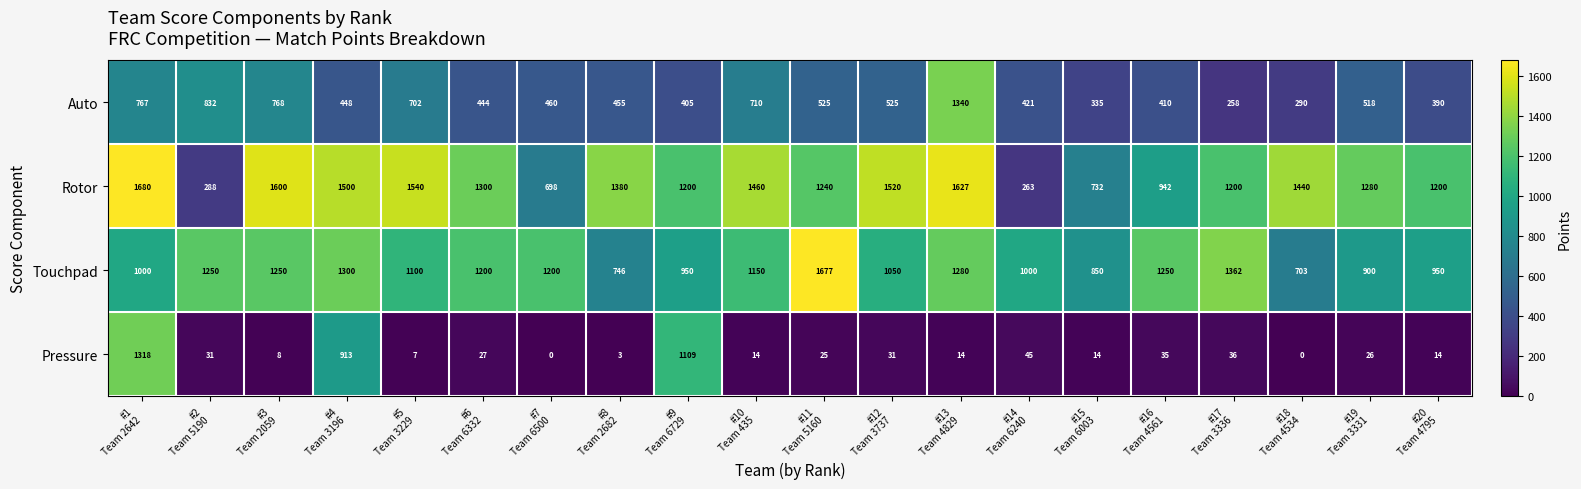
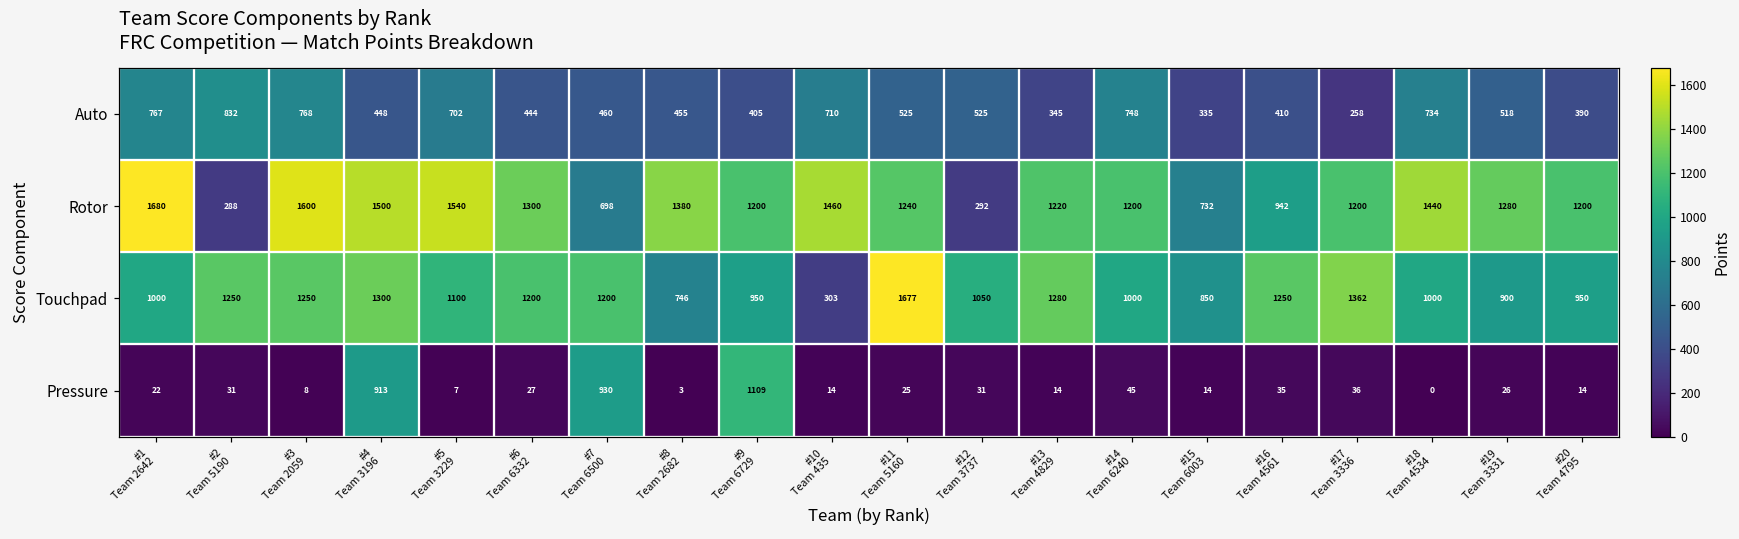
  {
    "Auto": {
      "#1 Team 2642": 767,
      "#2 Team 5190": 832,
      "#3 Team 2059": 768,
      "#4 Team 3196": 448,
      "#5 Team 3229": 702,
      "#6 Team 6332": 444,
      "#7 Team 6500": 460,
      "#8 Team 2682": 455,
      "#9 Team 6729": 405,
      "#10 Team 435": 710,
      "#11 Team 5160": 525,
      "#12 Team 3737": 525,
-     "#13 Team 4829": 1340,
-     "#14 Team 6240": 421,
+     "#13 Team 4829": 345,
+     "#14 Team 6240": 748,
      "#15 Team 6003": 335,
      "#16 Team 4561": 410,
      "#17 Team 3336": 258,
-     "#18 Team 4534": 290,
+     "#18 Team 4534": 734,
      "#19 Team 3331": 518,
      "#20 Team 4795": 390
    },
    "Rotor": {
      "#1 Team 2642": 1680,
      "#2 Team 5190": 288,
      "#3 Team 2059": 1600,
      "#4 Team 3196": 1500,
      "#5 Team 3229": 1540,
      "#6 Team 6332": 1300,
      "#7 Team 6500": 698,
      "#8 Team 2682": 1380,
      "#9 Team 6729": 1200,
      "#10 Team 435": 1460,
      "#11 Team 5160": 1240,
-     "#12 Team 3737": 1520,
-     "#13 Team 4829": 1627,
-     "#14 Team 6240": 263,
+     "#12 Team 3737": 292,
+     "#13 Team 4829": 1220,
+     "#14 Team 6240": 1200,
      "#15 Team 6003": 732,
      "#16 Team 4561": 942,
      "#17 Team 3336": 1200,
      "#18 Team 4534": 1440,
      "#19 Team 3331": 1280,
      "#20 Team 4795": 1200
    },
    "Touchpad": {
      "#1 Team 2642": 1000,
      "#2 Team 5190": 1250,
      "#3 Team 2059": 1250,
      "#4 Team 3196": 1300,
      "#5 Team 3229": 1100,
      "#6 Team 6332": 1200,
      "#7 Team 6500": 1200,
      "#8 Team 2682": 746,
      "#9 Team 6729": 950,
-     "#10 Team 435": 1150,
+     "#10 Team 435": 303,
      "#11 Team 5160": 1677,
      "#12 Team 3737": 1050,
      "#13 Team 4829": 1280,
      "#14 Team 6240": 1000,
      "#15 Team 6003": 850,
      "#16 Team 4561": 1250,
      "#17 Team 3336": 1362,
-     "#18 Team 4534": 703,
+     "#18 Team 4534": 1000,
      "#19 Team 3331": 900,
      "#20 Team 4795": 950
    },
    "Pressure": {
-     "#1 Team 2642": 1318,
+     "#1 Team 2642": 22,
      "#2 Team 5190": 31,
      "#3 Team 2059": 8,
      "#4 Team 3196": 913,
      "#5 Team 3229": 7,
      "#6 Team 6332": 27,
-     "#7 Team 6500": 0,
+     "#7 Team 6500": 930,
      "#8 Team 2682": 3,
      "#9 Team 6729": 1109,
      "#10 Team 435": 14,
      "#11 Team 5160": 25,
      "#12 Team 3737": 31,
      "#13 Team 4829": 14,
      "#14 Team 6240": 45,
      "#15 Team 6003": 14,
      "#16 Team 4561": 35,
      "#17 Team 3336": 36,
      "#18 Team 4534": 0,
      "#19 Team 3331": 26,
      "#20 Team 4795": 14
    }
  }
